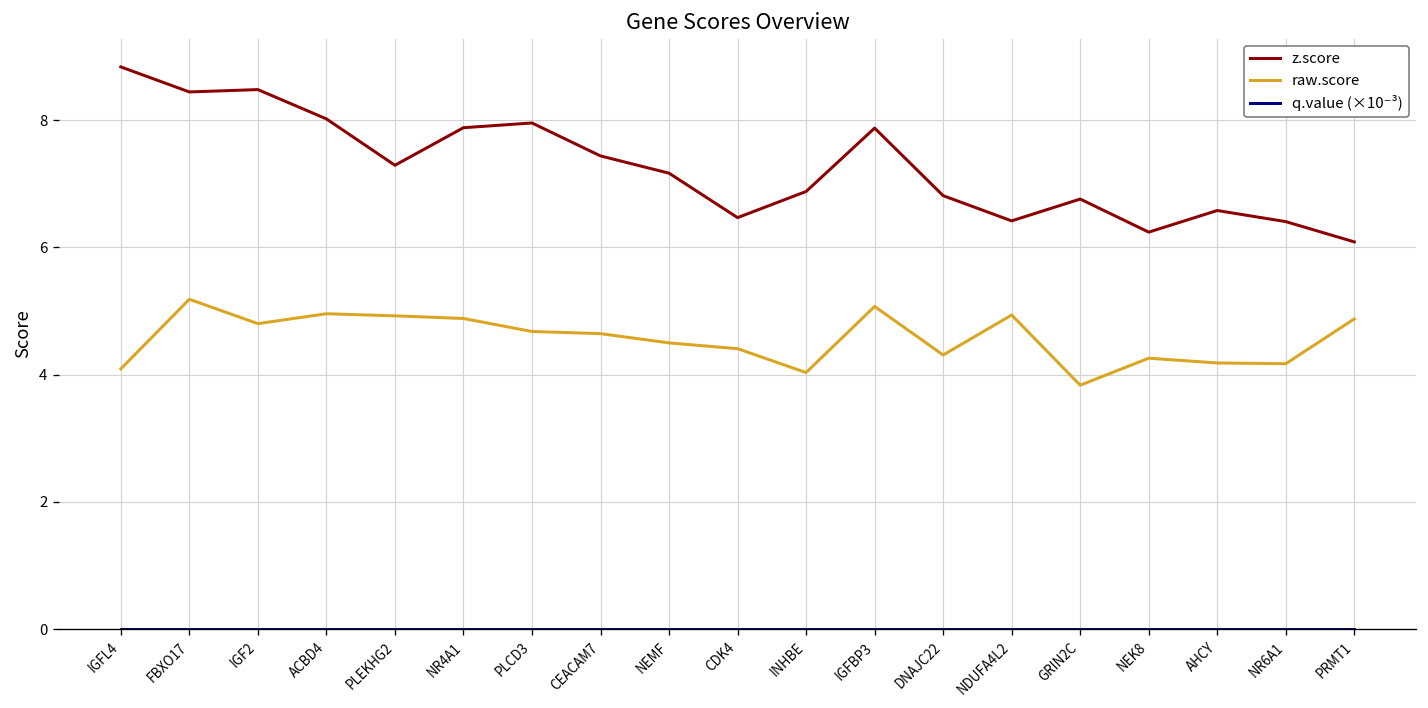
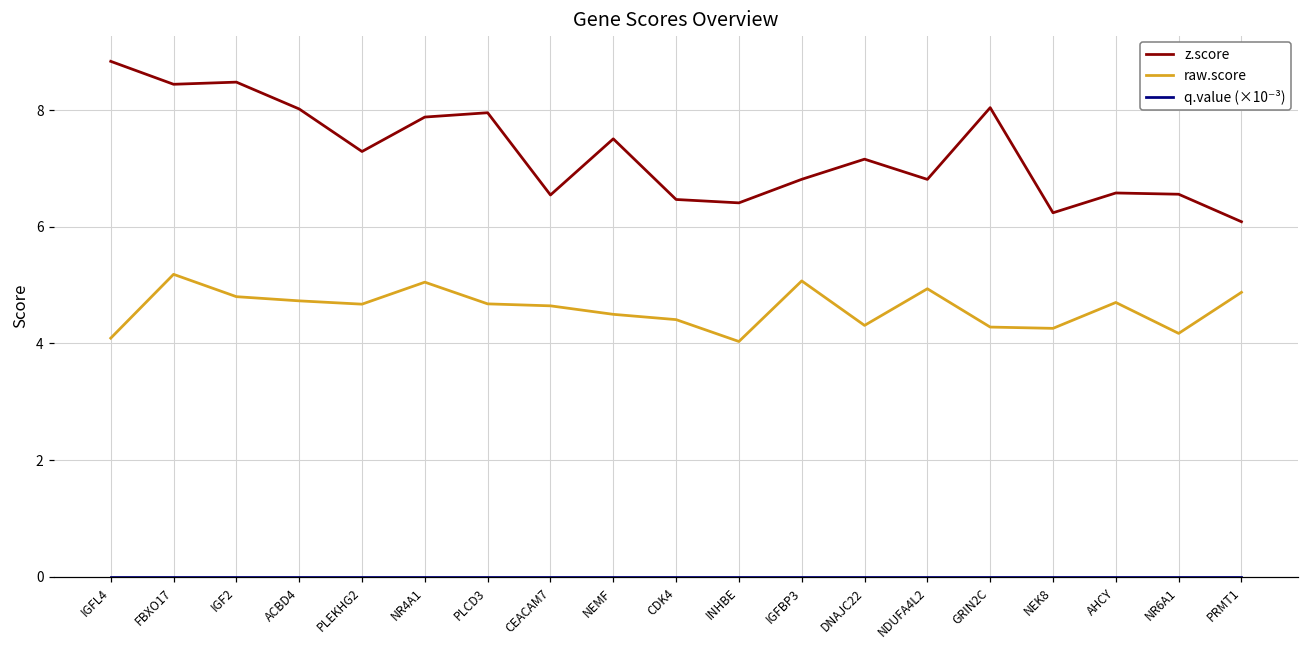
  {
    "z.score": {
      "IGFL4": 8.8,
      "FBXO17": 8.4,
      "IGF2": 8.5,
      "ACBD4": 8.0,
      "PLEKHG2": 7.3,
      "NR4A1": 7.9,
      "PLCD3": 8.0,
-     "CEACAM7": 7.4,
-     "NEMF": 7.2,
+     "CEACAM7": 6.5,
+     "NEMF": 7.5,
      "CDK4": 6.5,
-     "INHBE": 6.9,
-     "IGFBP3": 7.9,
-     "DNAJC22": 6.8,
-     "NDUFA4L2": 6.4,
-     "GRIN2C": 6.8,
+     "INHBE": 6.4,
+     "IGFBP3": 6.8,
+     "DNAJC22": 7.2,
+     "NDUFA4L2": 6.8,
+     "GRIN2C": 8.0,
      "NEK8": 6.2,
      "AHCY": 6.6,
-     "NR6A1": 6.4,
+     "NR6A1": 6.6,
      "PRMT1": 6.1
    },
    "raw.score": {
      "IGFL4": 4.1,
      "FBXO17": 5.2,
      "IGF2": 4.8,
-     "ACBD4": 5.0,
-     "PLEKHG2": 4.9,
-     "NR4A1": 4.9,
+     "ACBD4": 4.7,
+     "PLEKHG2": 4.7,
+     "NR4A1": 5.1,
      "PLCD3": 4.7,
      "CEACAM7": 4.6,
      "NEMF": 4.5,
      "CDK4": 4.4,
      "INHBE": 4.0,
      "IGFBP3": 5.1,
      "DNAJC22": 4.3,
      "NDUFA4L2": 4.9,
-     "GRIN2C": 3.8,
+     "GRIN2C": 4.3,
      "NEK8": 4.3,
-     "AHCY": 4.2,
+     "AHCY": 4.7,
      "NR6A1": 4.2,
      "PRMT1": 4.9
    },
    "q.value (×10⁻³)": {
      "IGFL4": 0.0,
      "FBXO17": 0.0,
      "IGF2": 0.0,
      "ACBD4": 0.0,
      "PLEKHG2": 0.0,
      "NR4A1": 0.0,
      "PLCD3": 0.0,
      "CEACAM7": 0.0,
      "NEMF": 0.0,
      "CDK4": 0.0,
      "INHBE": 0.0,
      "IGFBP3": 0.0,
      "DNAJC22": 0.0,
      "NDUFA4L2": 0.0,
      "GRIN2C": 0.0,
      "NEK8": 0.0,
      "AHCY": 0.0,
      "NR6A1": 0.0,
      "PRMT1": 0.0
    }
  }
